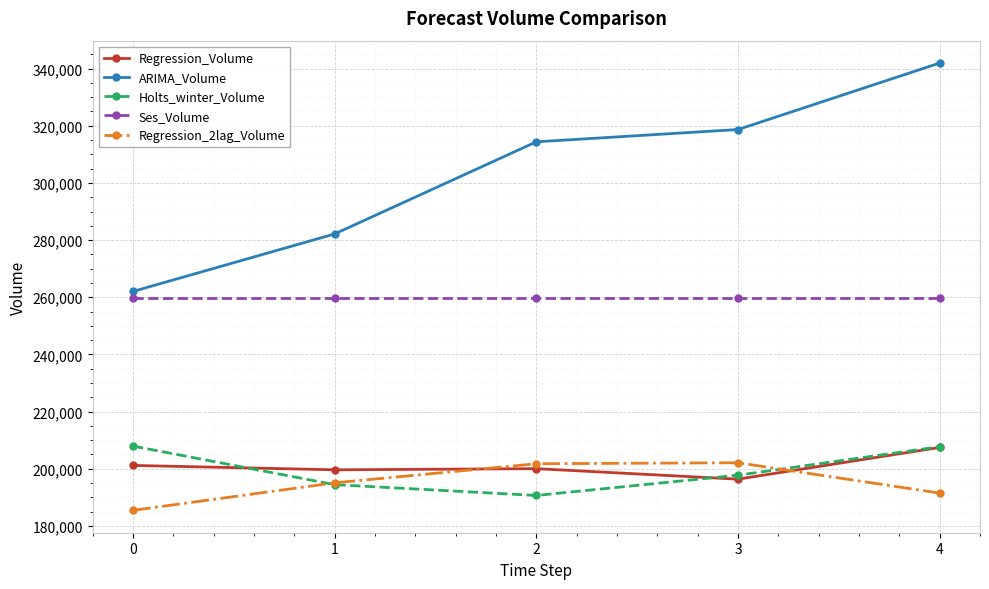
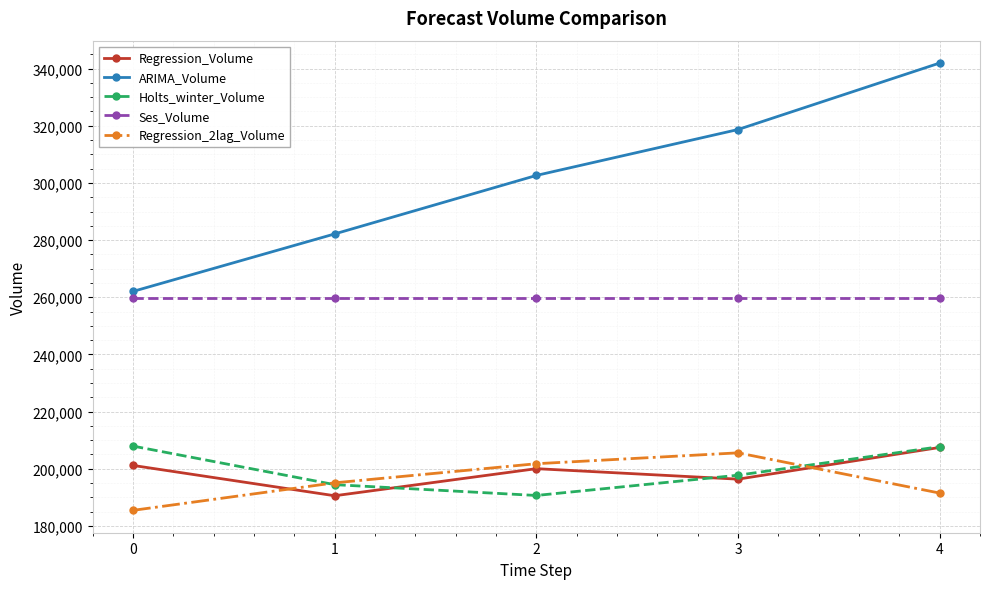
  {
    "Regression_Volume": {
      "0": "201,000",
-     "1": "200,000",
+     "1": "191,000",
      "2": "200,000",
      "3": "196,000"
    },
    "ARIMA_Volume": {
      "0": "262,000",
      "1": "282,000",
-     "2": "314,000",
+     "2": "303,000",
      "3": "319,000",
      "4": "342,000"
    },
    "Holts_winter_Volume": {
      "0": "208,000",
      "2": "191,000",
      "3": "198,000"
    },
    "Ses_Volume": {
      "0": "260,000",
      "1": "260,000",
      "2": "260,000",
      "3": "260,000",
      "4": "260,000"
    },
    "Regression_2lag_Volume": {
      "0": "185,000",
      "2": "202,000",
-     "3": "202,000",
+     "3": "206,000",
      "4": "191,000"
    }
  }
